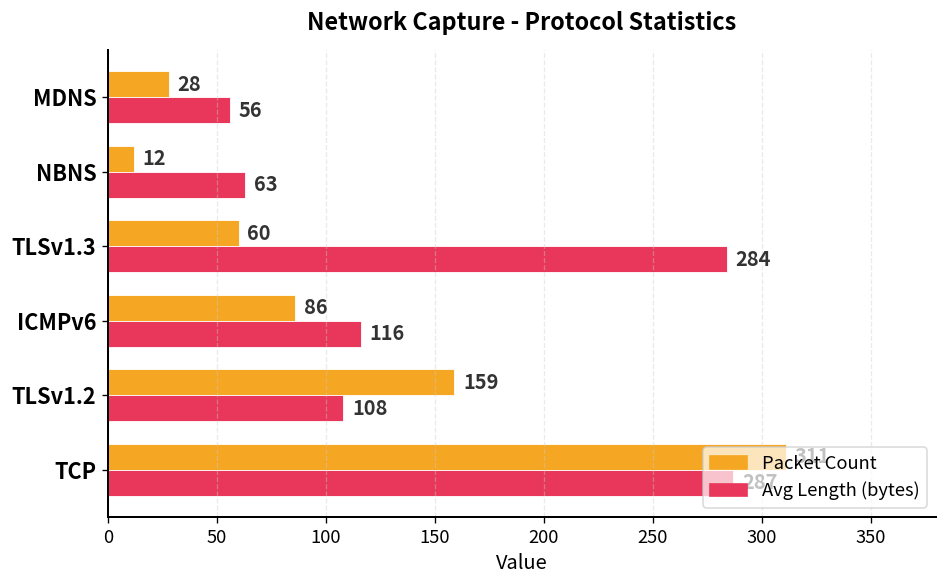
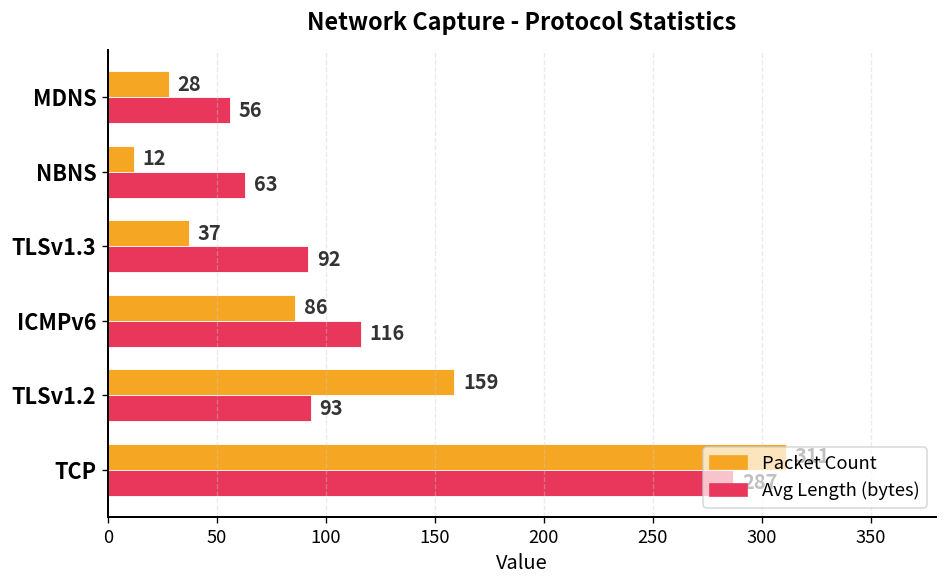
  {
    "Packet Count": {
      "MDNS": 28,
      "NBNS": 12,
-     "TLSv1.3": 60,
+     "TLSv1.3": 37,
      "ICMPv6": 86,
      "TLSv1.2": 159
    },
    "Avg Length (bytes)": {
      "MDNS": 56,
      "NBNS": 63,
-     "TLSv1.3": 284,
+     "TLSv1.3": 92,
      "ICMPv6": 116,
-     "TLSv1.2": 108
+     "TLSv1.2": 93
    }
  }
